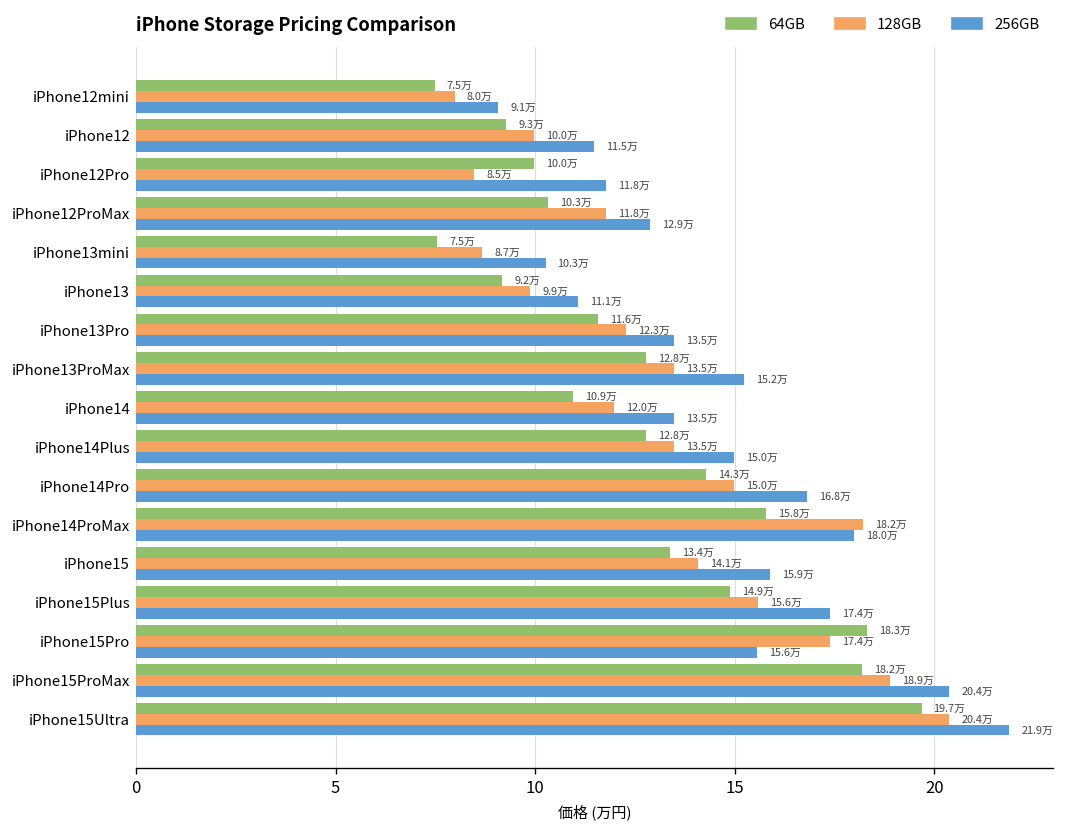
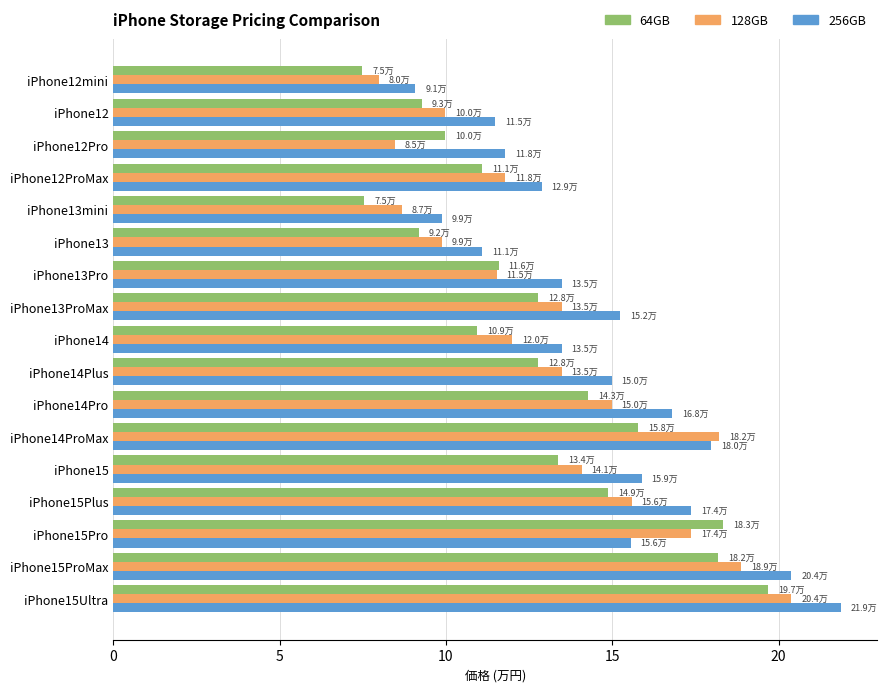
  {
    "64GB": {
      "iPhone12mini": "7.5万",
      "iPhone12": "9.3万",
      "iPhone12Pro": "10.0万",
-     "iPhone12ProMax": "10.3万",
+     "iPhone12ProMax": "11.1万",
      "iPhone13mini": "7.5万",
      "iPhone13": "9.2万",
      "iPhone13Pro": "11.6万",
      "iPhone13ProMax": "12.8万",
      "iPhone14": "10.9万",
      "iPhone14Plus": "12.8万",
      "iPhone14Pro": "14.3万",
      "iPhone14ProMax": "15.8万",
      "iPhone15": "13.4万",
      "iPhone15Plus": "14.9万",
      "iPhone15Pro": "18.3万",
      "iPhone15ProMax": "18.2万",
      "iPhone15Ultra": "19.7万"
    },
    "128GB": {
      "iPhone12mini": "8.0万",
      "iPhone12": "10.0万",
      "iPhone12Pro": "8.5万",
      "iPhone12ProMax": "11.8万",
      "iPhone13mini": "8.7万",
      "iPhone13": "9.9万",
-     "iPhone13Pro": "12.3万",
+     "iPhone13Pro": "11.5万",
      "iPhone13ProMax": "13.5万",
      "iPhone14": "12.0万",
      "iPhone14Plus": "13.5万",
      "iPhone14Pro": "15.0万",
      "iPhone14ProMax": "18.2万",
      "iPhone15": "14.1万",
      "iPhone15Plus": "15.6万",
      "iPhone15Pro": "17.4万",
      "iPhone15ProMax": "18.9万",
      "iPhone15Ultra": "20.4万"
    },
    "256GB": {
      "iPhone12mini": "9.1万",
      "iPhone12": "11.5万",
      "iPhone12Pro": "11.8万",
      "iPhone12ProMax": "12.9万",
-     "iPhone13mini": "10.3万",
+     "iPhone13mini": "9.9万",
      "iPhone13": "11.1万",
      "iPhone13Pro": "13.5万",
      "iPhone13ProMax": "15.2万",
      "iPhone14": "13.5万",
      "iPhone14Plus": "15.0万",
      "iPhone14Pro": "16.8万",
      "iPhone14ProMax": "18.0万",
      "iPhone15": "15.9万",
      "iPhone15Plus": "17.4万",
      "iPhone15Pro": "15.6万",
      "iPhone15ProMax": "20.4万",
      "iPhone15Ultra": "21.9万"
    }
  }
